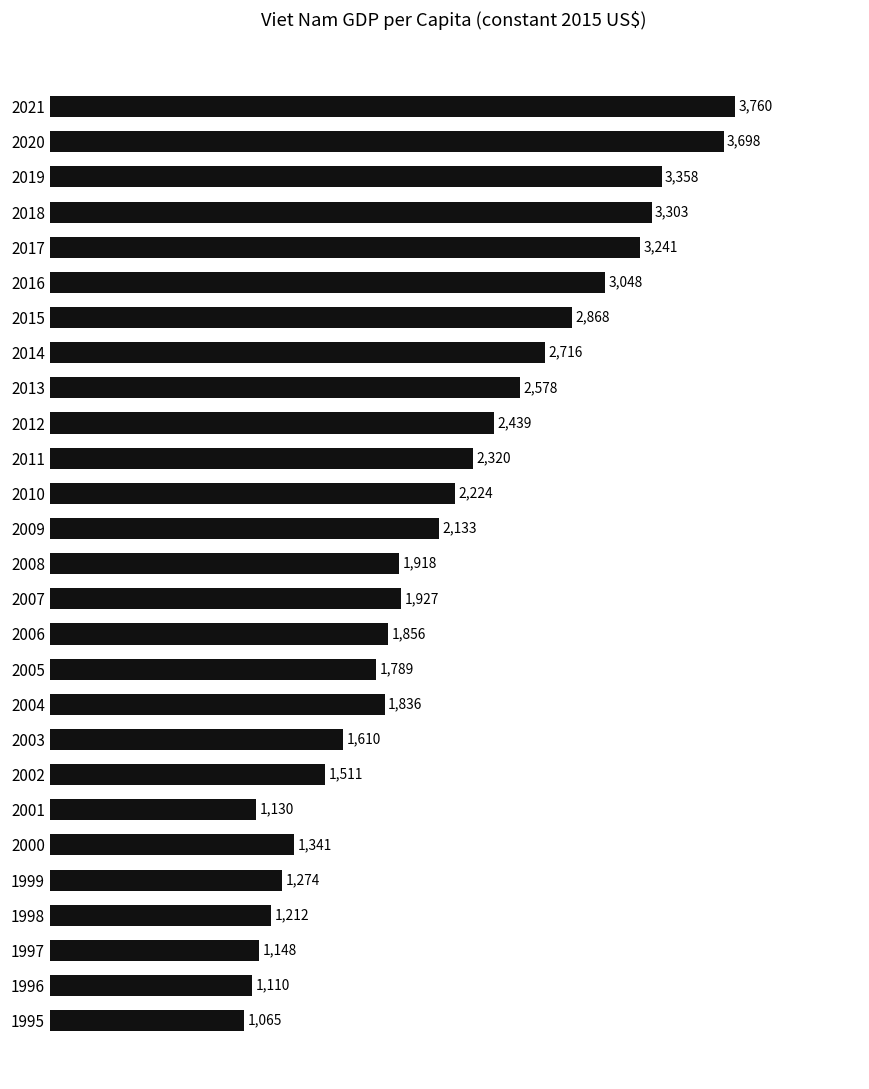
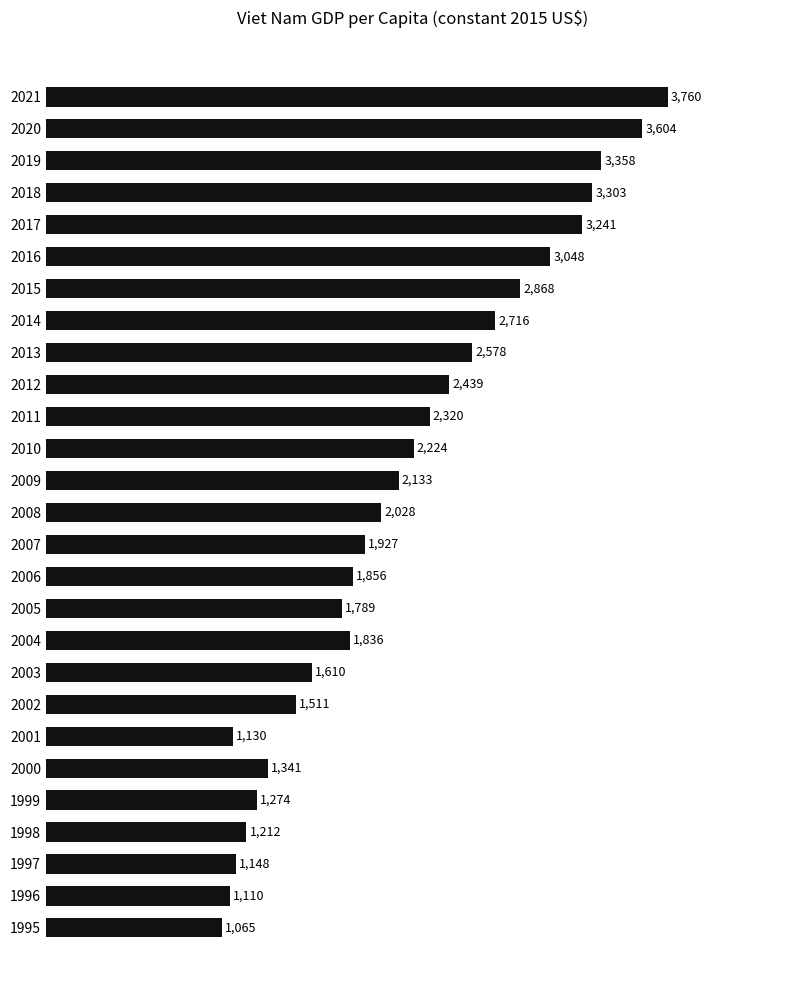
  {
    "2021": "3,760",
-   "2020": "3,698",
+   "2020": "3,604",
    "2019": "3,358",
    "2018": "3,303",
    "2017": "3,241",
    "2016": "3,048",
    "2015": "2,868",
    "2014": "2,716",
    "2013": "2,578",
    "2012": "2,439",
    "2011": "2,320",
    "2010": "2,224",
    "2009": "2,133",
-   "2008": "1,918",
+   "2008": "2,028",
    "2007": "1,927",
    "2006": "1,856",
    "2005": "1,789",
    "2004": "1,836",
    "2003": "1,610",
    "2002": "1,511",
    "2001": "1,130",
    "2000": "1,341",
    "1999": "1,274",
    "1998": "1,212",
    "1997": "1,148",
    "1996": "1,110",
    "1995": "1,065"
  }
